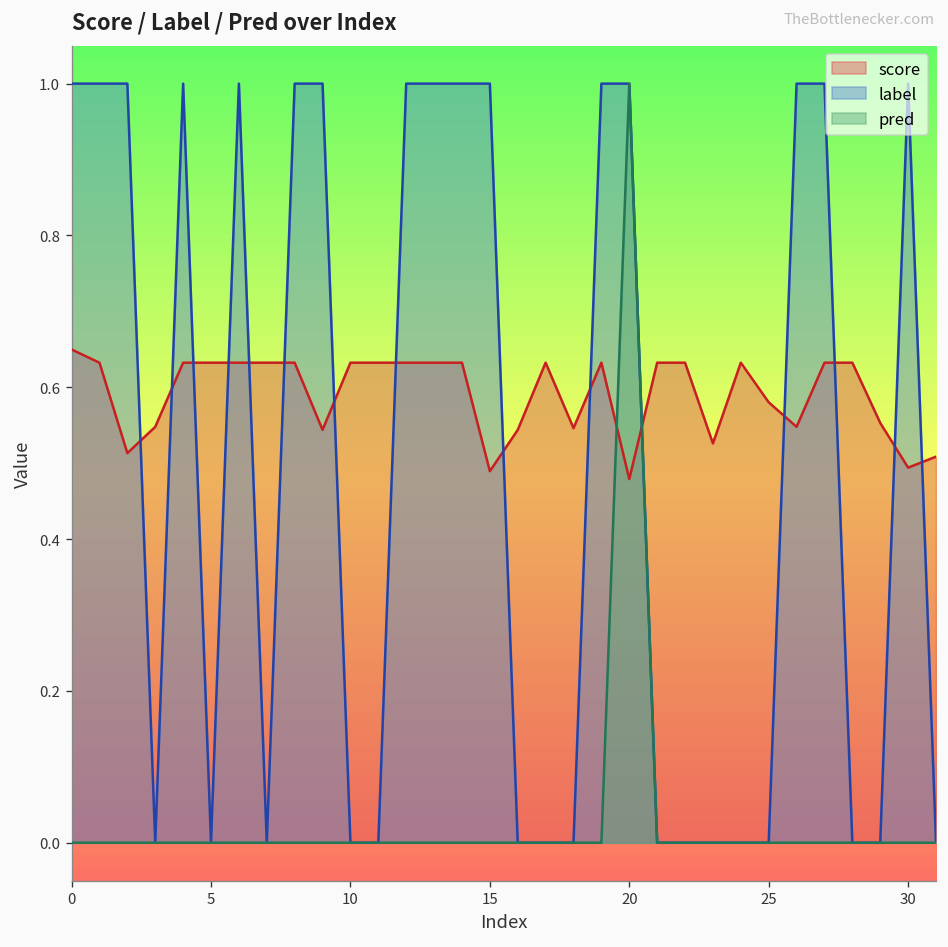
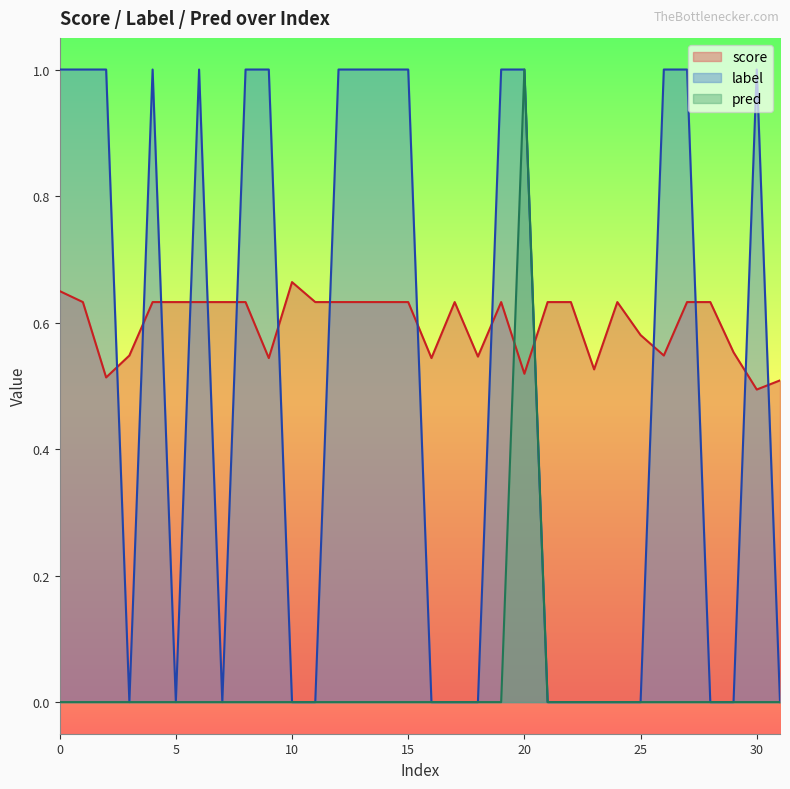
  {
    "score": {
      "0": 0.65,
      "5": 0.63,
-     "10": 0.63,
-     "15": 0.49,
-     "20": 0.48,
+     "10": 0.66,
+     "15": 0.63,
+     "20": 0.52,
      "25": 0.58,
      "30": 0.49
    },
    "label": {
      "0": 1.00,
      "15": 1.00
    },
    "pred": {
      "0": 0.00,
      "15": 0.00,
      "30": 0.00
    }
  }
